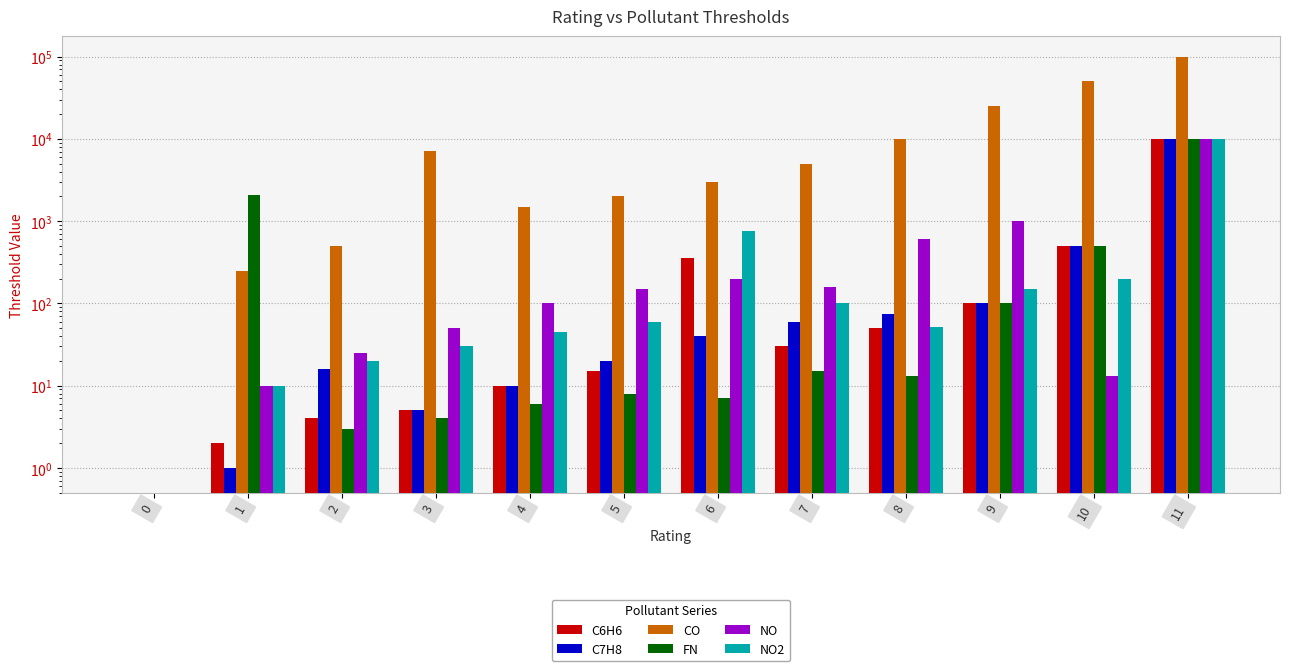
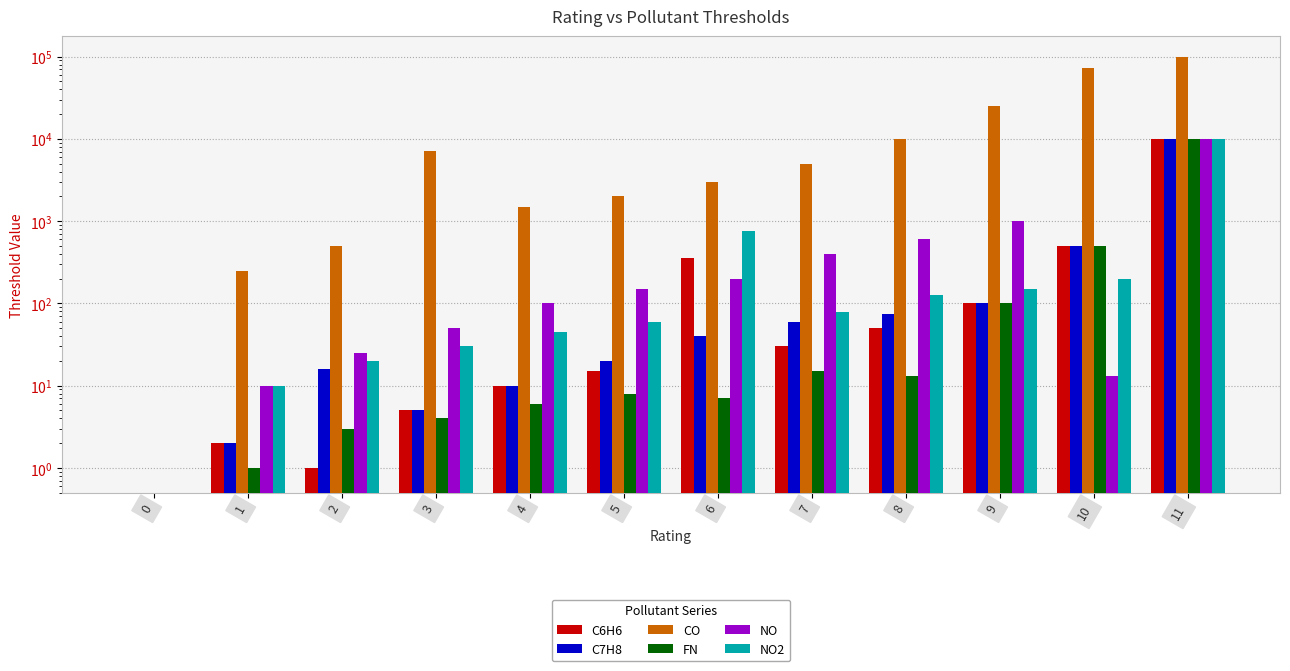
  {
    "C6H6": {
      "1": 2,
-     "2": 4,
+     "2": 1,
      "3": 5,
      "4": 10,
      "5": 15,
      "6": 400,
      "7": 30,
      "8": 50,
      "9": 100,
      "10": 500,
      "11": 10000
    },
    "C7H8": {
-     "1": 1,
+     "1": 2,
      "2": 16,
      "3": 5,
      "4": 10,
      "5": 20,
      "6": 40,
      "7": 60,
      "8": 80,
      "9": 100,
      "10": 500,
      "11": 10000
    },
    "CO": {
      "1": 250,
      "2": 500,
      "3": 7000,
      "4": 1500,
      "5": 2000,
      "6": 3000,
      "7": 5000,
      "8": 10000,
      "9": 25000,
-     "10": 50000,
+     "10": 70000,
      "11": 100000
    },
    "FN": {
-     "1": 2100,
+     "1": 1,
      "2": 3,
      "3": 4,
      "4": 6,
      "5": 8,
      "6": 7,
      "7": 15,
      "8": 13,
      "9": 100,
      "10": 500,
      "11": 10000
    },
    "NO": {
      "1": 10,
      "2": 25,
      "3": 50,
      "4": 100,
      "5": 150,
      "6": 200,
-     "7": 160,
+     "7": 400,
      "8": 600,
      "9": 1000,
      "10": 13,
      "11": 10000
    },
    "NO2": {
      "1": 10,
      "2": 20,
      "3": 30,
      "4": 50,
      "5": 60,
      "6": 800,
-     "7": 100,
-     "8": 50,
+     "7": 80,
+     "8": 130,
      "9": 150,
      "10": 200,
      "11": 10000
    }
  }
